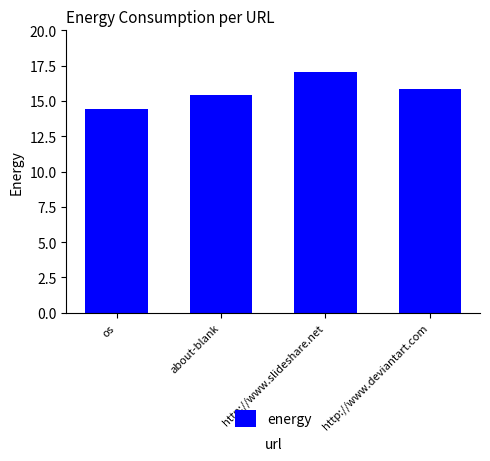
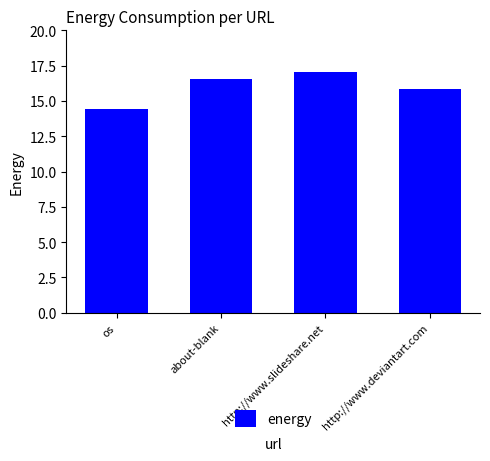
  {
    "os": 14.4,
-   "about-blank": 15.4,
+   "about-blank": 16.5,
    "http://www.slideshare.net": 17.1,
    "http://www.deviantart.com": 15.9
  }
